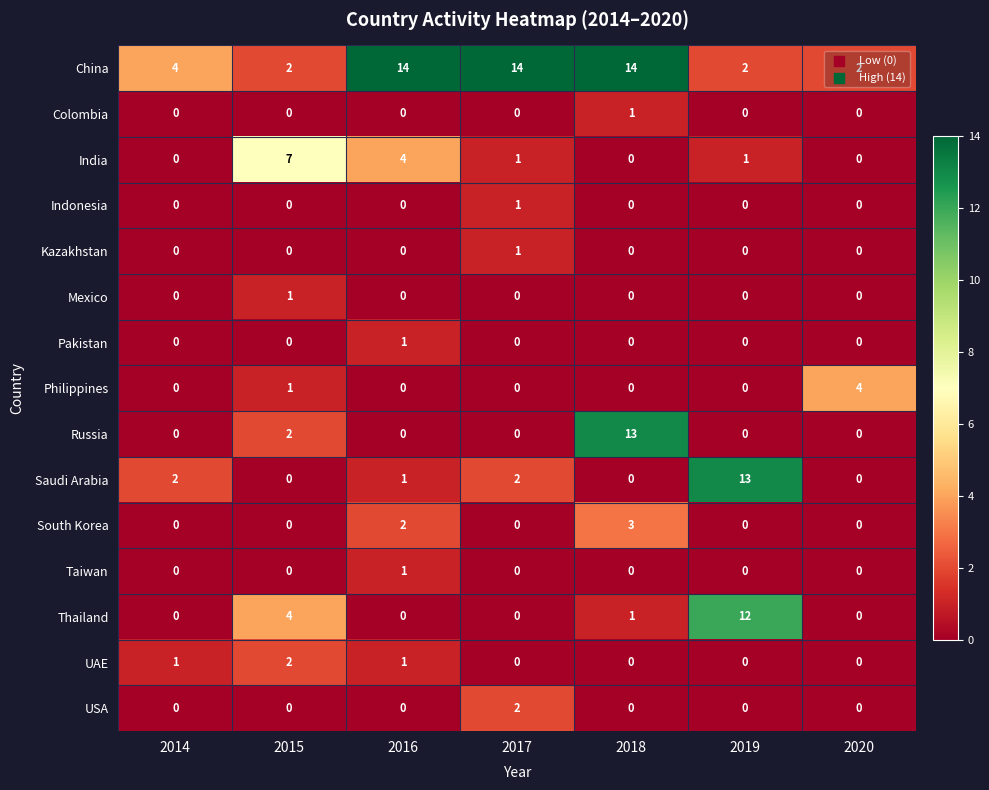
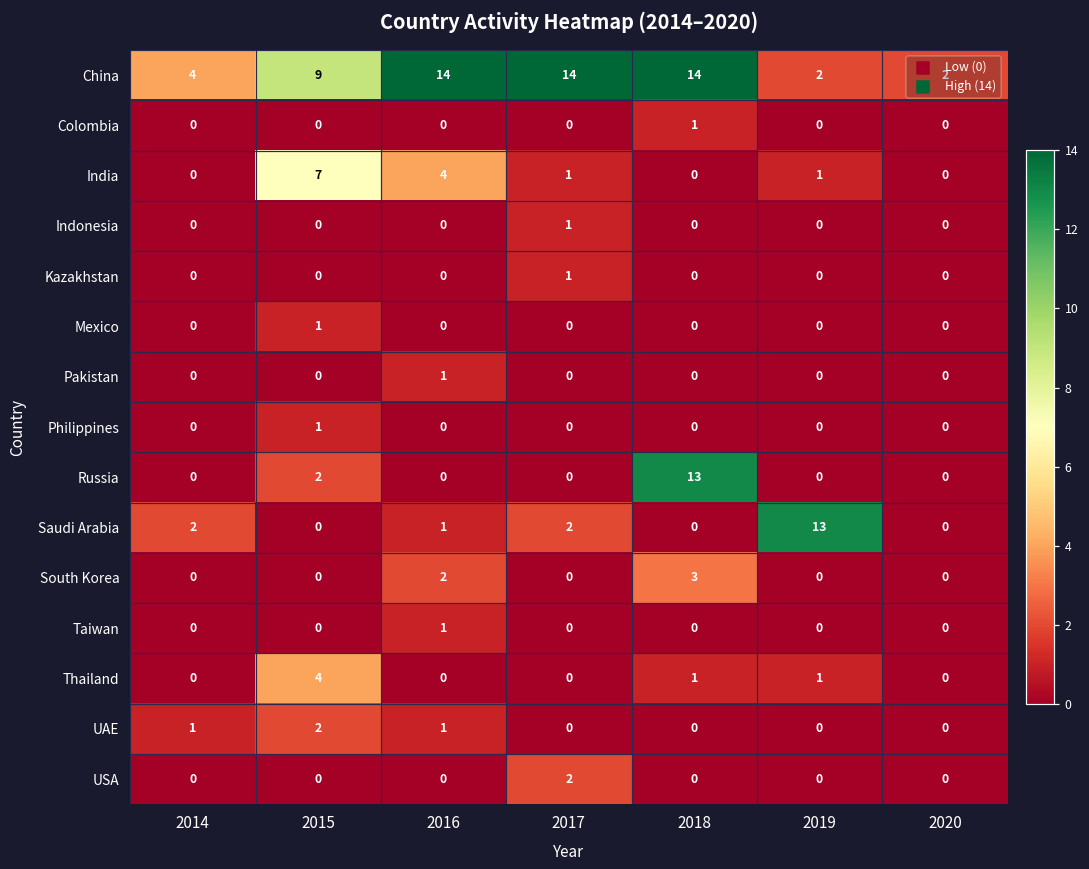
  {
    "China": {
      "2014": 4,
-     "2015": 2,
+     "2015": 9,
      "2016": 14,
      "2017": 14,
      "2018": 14,
      "2019": 2
    },
    "Colombia": {
      "2014": 0,
      "2015": 0,
      "2016": 0,
      "2017": 0,
      "2018": 1,
      "2019": 0,
      "2020": 0
    },
    "India": {
      "2014": 0,
      "2015": 7,
      "2016": 4,
      "2017": 1,
      "2018": 0,
      "2019": 1,
      "2020": 0
    },
    "Indonesia": {
      "2014": 0,
      "2015": 0,
      "2016": 0,
      "2017": 1,
      "2018": 0,
      "2019": 0,
      "2020": 0
    },
    "Kazakhstan": {
      "2014": 0,
      "2015": 0,
      "2016": 0,
      "2017": 1,
      "2018": 0,
      "2019": 0,
      "2020": 0
    },
    "Mexico": {
      "2014": 0,
      "2015": 1,
      "2016": 0,
      "2017": 0,
      "2018": 0,
      "2019": 0,
      "2020": 0
    },
    "Pakistan": {
      "2014": 0,
      "2015": 0,
      "2016": 1,
      "2017": 0,
      "2018": 0,
      "2019": 0,
      "2020": 0
    },
    "Philippines": {
      "2014": 0,
      "2015": 1,
      "2016": 0,
      "2017": 0,
      "2018": 0,
      "2019": 0,
-     "2020": 4
+     "2020": 0
    },
    "Russia": {
      "2014": 0,
      "2015": 2,
      "2016": 0,
      "2017": 0,
      "2018": 13,
      "2019": 0,
      "2020": 0
    },
    "Saudi Arabia": {
      "2014": 2,
      "2015": 0,
      "2016": 1,
      "2017": 2,
      "2018": 0,
      "2019": 13,
      "2020": 0
    },
    "South Korea": {
      "2014": 0,
      "2015": 0,
      "2016": 2,
      "2017": 0,
      "2018": 3,
      "2019": 0,
      "2020": 0
    },
    "Taiwan": {
      "2014": 0,
      "2015": 0,
      "2016": 1,
      "2017": 0,
      "2018": 0,
      "2019": 0,
      "2020": 0
    },
    "Thailand": {
      "2014": 0,
      "2015": 4,
      "2016": 0,
      "2017": 0,
      "2018": 1,
-     "2019": 12,
+     "2019": 1,
      "2020": 0
    },
    "UAE": {
      "2014": 1,
      "2015": 2,
      "2016": 1,
      "2017": 0,
      "2018": 0,
      "2019": 0,
      "2020": 0
    },
    "USA": {
      "2014": 0,
      "2015": 0,
      "2016": 0,
      "2017": 2,
      "2018": 0,
      "2019": 0,
      "2020": 0
    }
  }
